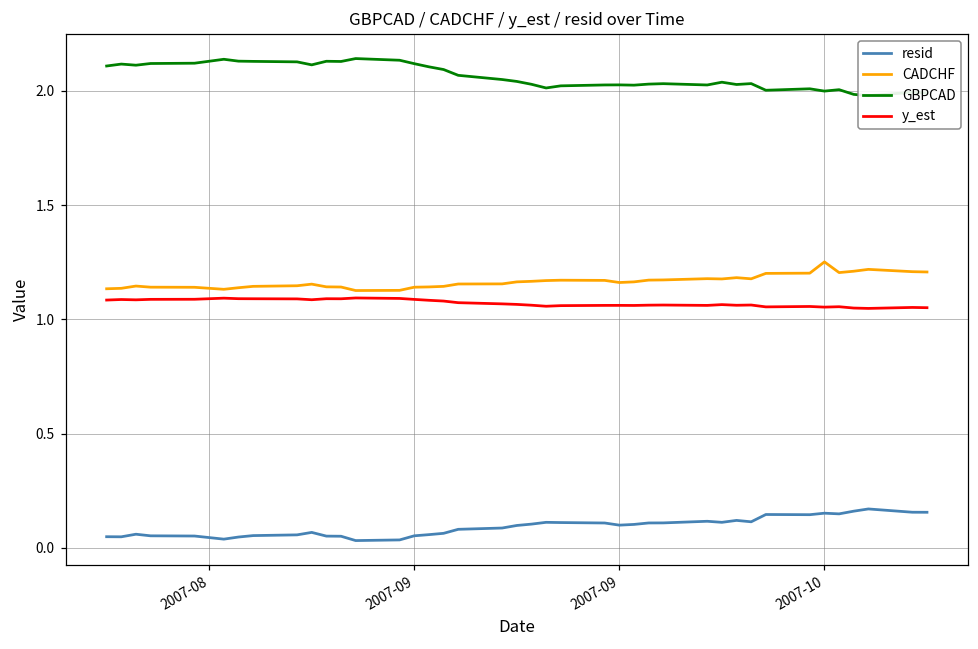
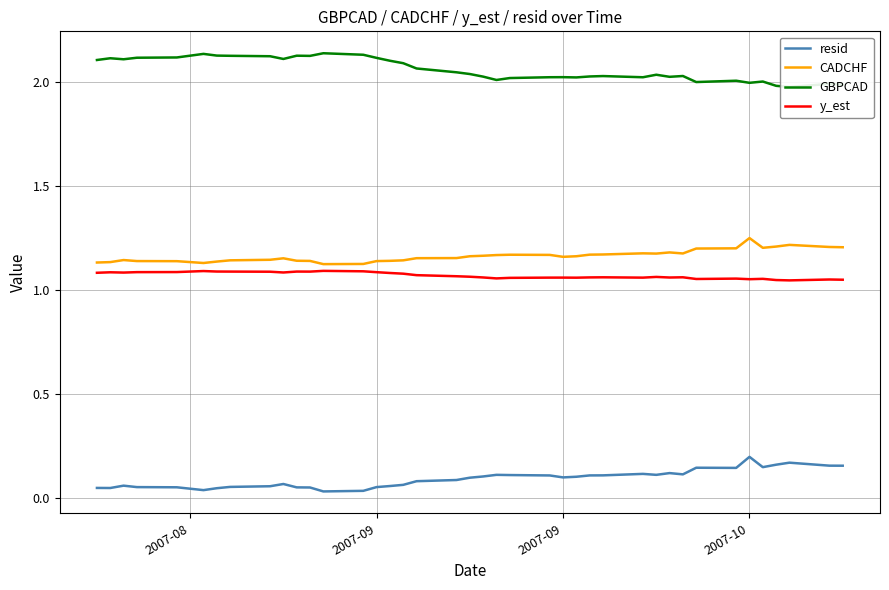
  {
    "resid": {
-     "2007-10": 0.15
+     "2007-10": 0.20
    },
    "CADCHF": {
      "2007-10": 1.25
    },
    "GBPCAD": {
      "2007-10": 2.00
    },
    "y_est": {
      "2007-10": 1.05
    }
  }
